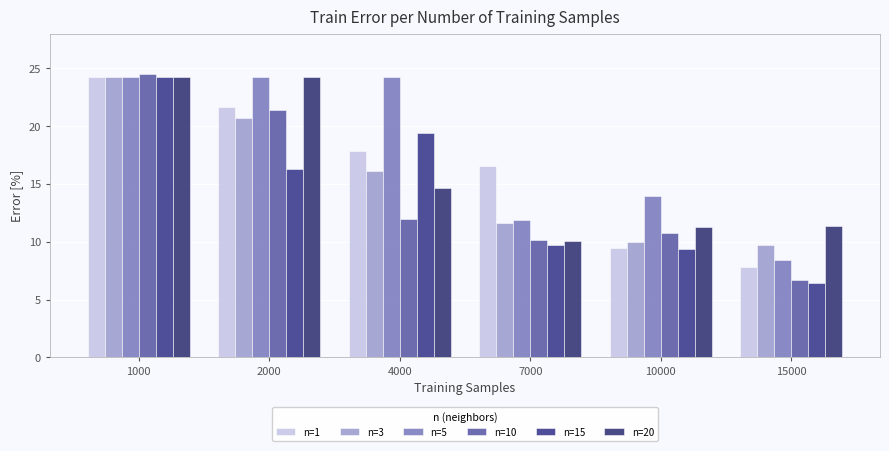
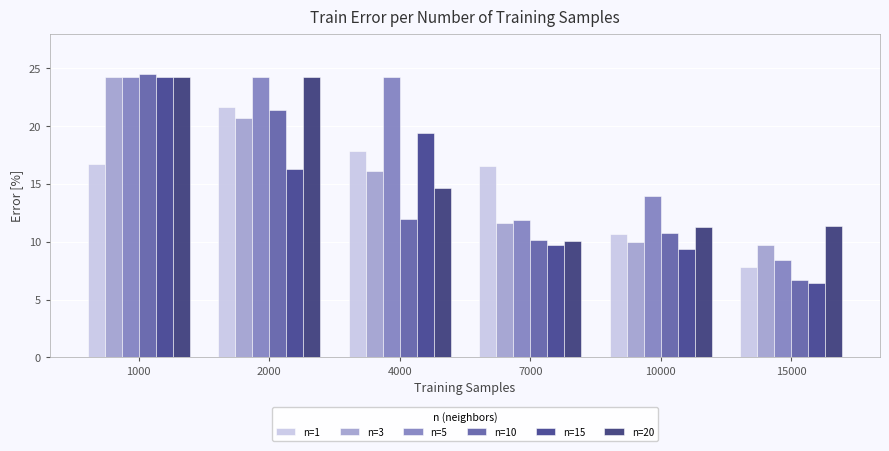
  {
    "n=1": {
-     "1000": 24.3,
+     "1000": 16.7,
      "2000": 21.6,
      "4000": 17.8,
      "7000": 16.6,
-     "10000": 9.5,
+     "10000": 10.7,
      "15000": 7.8
    }
  }
